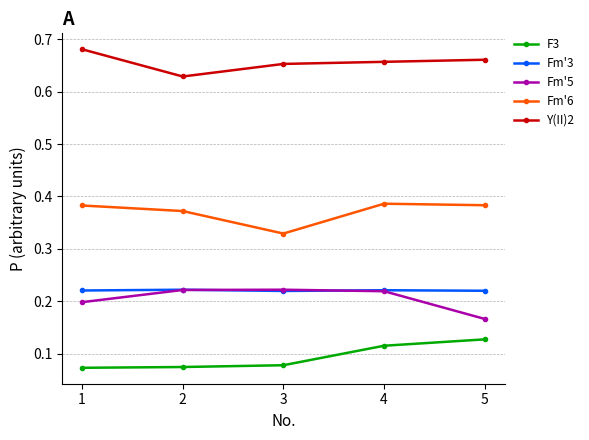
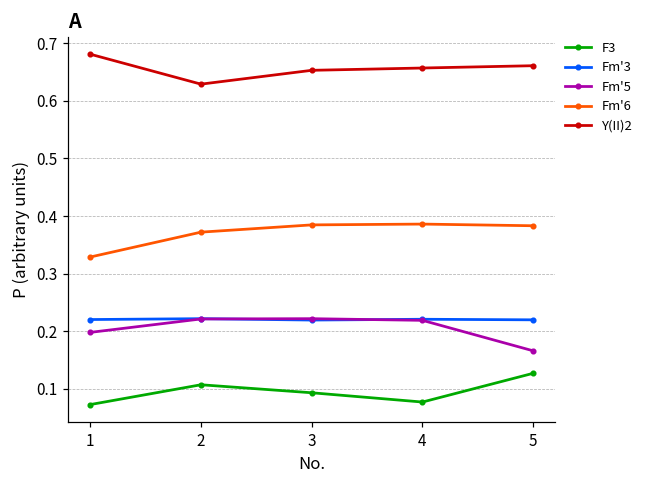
  {
    "F3": {
      "1": 0.07,
-     "2": 0.07,
-     "3": 0.08,
-     "4": 0.11,
+     "2": 0.11,
+     "3": 0.09,
+     "4": 0.08,
      "5": 0.13
    },
    "Fm'3": {
      "1": 0.22,
      "5": 0.22
    },
    "Fm'5": {
      "1": 0.20,
      "5": 0.17
    },
    "Fm'6": {
-     "1": 0.38,
+     "1": 0.33,
      "2": 0.37,
-     "3": 0.33,
+     "3": 0.38,
      "4": 0.39,
      "5": 0.38
    },
    "Y(II)2": {
      "1": 0.68,
      "2": 0.63,
      "3": 0.65,
      "4": 0.66,
      "5": 0.66
    }
  }
